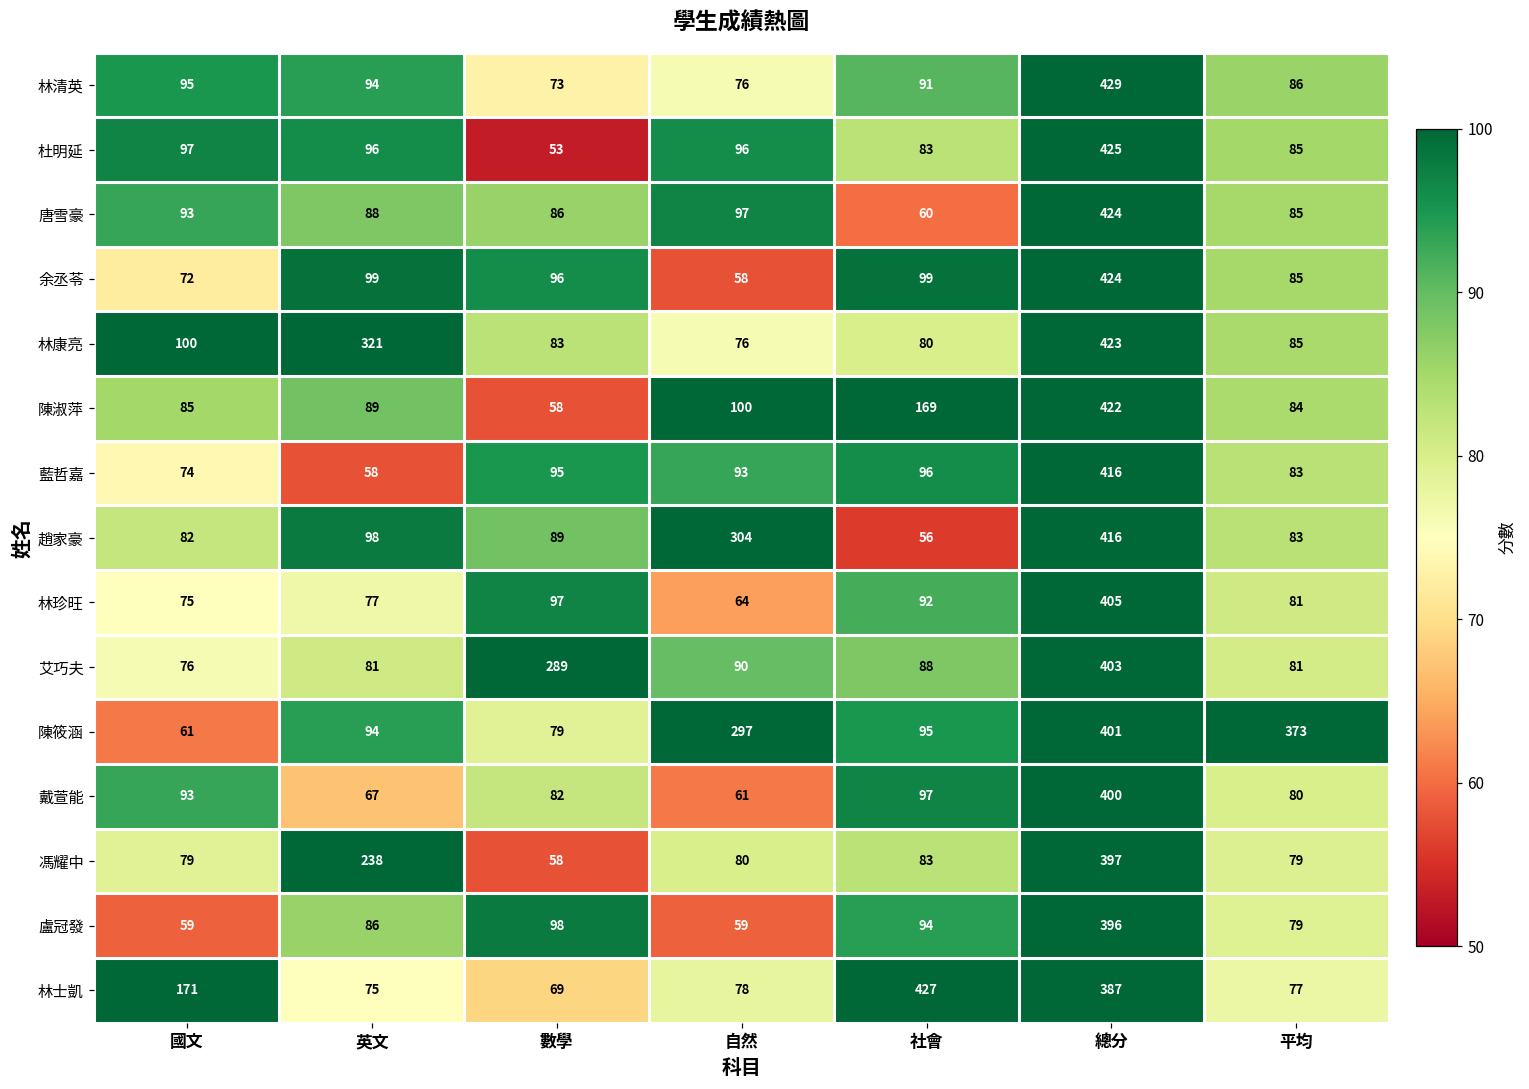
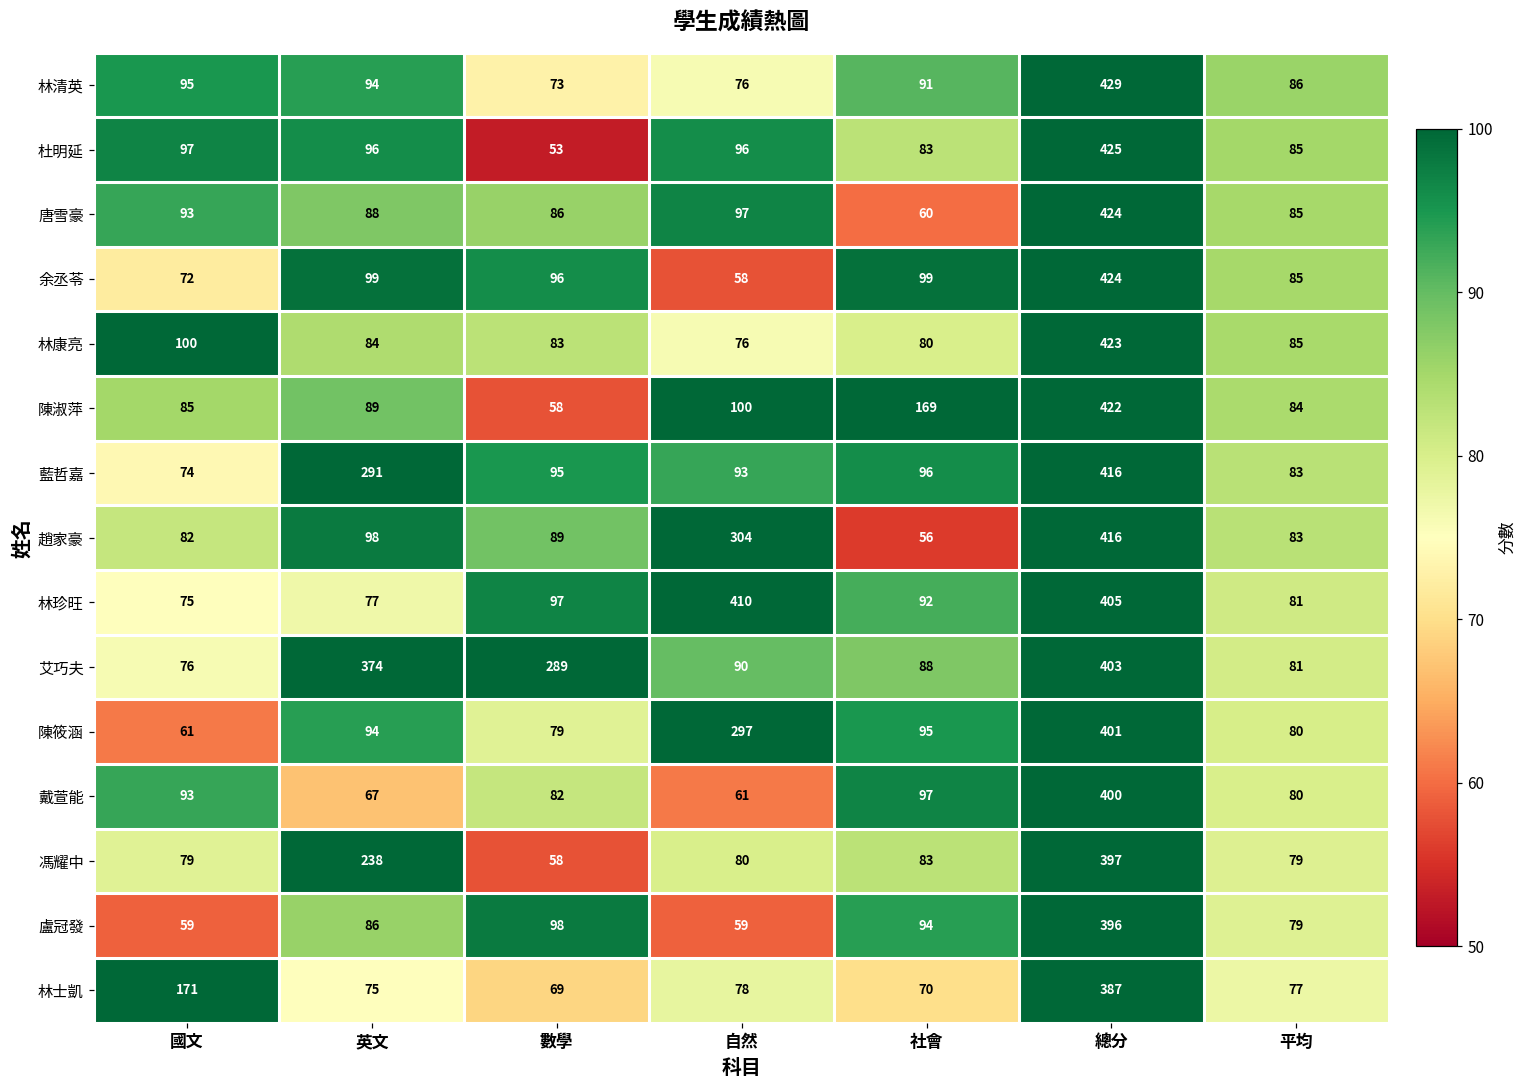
  {
    "林清英": {
      "國文": 95,
      "英文": 94,
      "數學": 73,
      "自然": 76,
      "社會": 91,
      "總分": 429,
      "平均": 86
    },
    "杜明延": {
      "國文": 97,
      "英文": 96,
      "數學": 53,
      "自然": 96,
      "社會": 83,
      "總分": 425,
      "平均": 85
    },
    "唐雪豪": {
      "國文": 93,
      "英文": 88,
      "數學": 86,
      "自然": 97,
      "社會": 60,
      "總分": 424,
      "平均": 85
    },
    "余丞苓": {
      "國文": 72,
      "英文": 99,
      "數學": 96,
      "自然": 58,
      "社會": 99,
      "總分": 424,
      "平均": 85
    },
    "林康亮": {
      "國文": 100,
-     "英文": 321,
+     "英文": 84,
      "數學": 83,
      "自然": 76,
      "社會": 80,
      "總分": 423,
      "平均": 85
    },
    "陳淑萍": {
      "國文": 85,
      "英文": 89,
      "數學": 58,
      "自然": 100,
      "社會": 169,
      "總分": 422,
      "平均": 84
    },
    "藍哲嘉": {
      "國文": 74,
-     "英文": 58,
+     "英文": 291,
      "數學": 95,
      "自然": 93,
      "社會": 96,
      "總分": 416,
      "平均": 83
    },
    "趙家豪": {
      "國文": 82,
      "英文": 98,
      "數學": 89,
      "自然": 304,
      "社會": 56,
      "總分": 416,
      "平均": 83
    },
    "林珍旺": {
      "國文": 75,
      "英文": 77,
      "數學": 97,
-     "自然": 64,
+     "自然": 410,
      "社會": 92,
      "總分": 405,
      "平均": 81
    },
    "艾巧夫": {
      "國文": 76,
-     "英文": 81,
+     "英文": 374,
      "數學": 289,
      "自然": 90,
      "社會": 88,
      "總分": 403,
      "平均": 81
    },
    "陳筱涵": {
      "國文": 61,
      "英文": 94,
      "數學": 79,
      "自然": 297,
      "社會": 95,
      "總分": 401,
-     "平均": 373
+     "平均": 80
    },
    "戴萱能": {
      "國文": 93,
      "英文": 67,
      "數學": 82,
      "自然": 61,
      "社會": 97,
      "總分": 400,
      "平均": 80
    },
    "馮耀中": {
      "國文": 79,
      "英文": 238,
      "數學": 58,
      "自然": 80,
      "社會": 83,
      "總分": 397,
      "平均": 79
    },
    "盧冠發": {
      "國文": 59,
      "英文": 86,
      "數學": 98,
      "自然": 59,
      "社會": 94,
      "總分": 396,
      "平均": 79
    },
    "林士凱": {
      "國文": 171,
      "英文": 75,
      "數學": 69,
      "自然": 78,
-     "社會": 427,
+     "社會": 70,
      "總分": 387,
      "平均": 77
    }
  }
